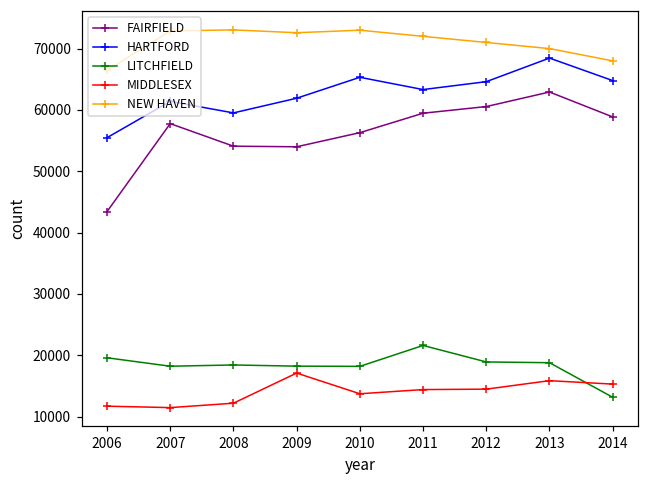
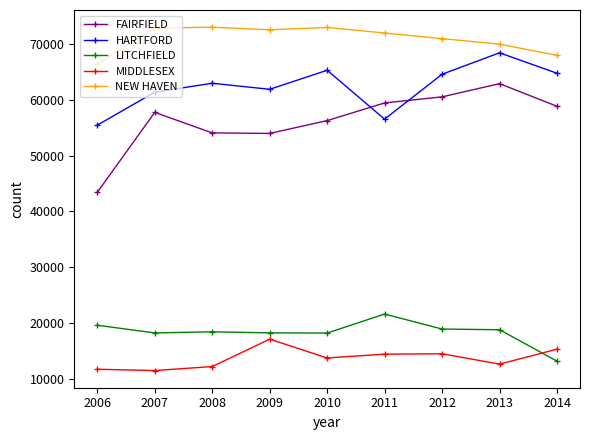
  {
    "FAIRFIELD": {
      "2006": 43000,
      "2007": 58000,
      "2008": 54000,
      "2009": 54000,
      "2010": 56000,
      "2011": 59000,
      "2012": 61000,
      "2013": 63000,
      "2014": 59000
    },
    "HARTFORD": {
      "2006": 55000,
-     "2008": 60000,
+     "2008": 63000,
      "2009": 62000,
      "2010": 65000,
-     "2011": 63000,
+     "2011": 57000,
      "2012": 65000,
      "2013": 68000,
      "2014": 65000
    },
    "LITCHFIELD": {
      "2006": 20000,
      "2007": 18000,
      "2008": 18000,
      "2009": 18000,
      "2010": 18000,
      "2011": 22000,
      "2012": 19000,
      "2013": 19000,
      "2014": 13000
    },
    "MIDDLESEX": {
      "2006": 12000,
      "2007": 11000,
      "2008": 12000,
      "2009": 17000,
      "2010": 14000,
      "2011": 14000,
      "2012": 14000,
-     "2013": 16000,
+     "2013": 13000,
      "2014": 15000
    },
    "NEW HAVEN": {
      "2008": 73000,
      "2009": 73000,
      "2010": 73000,
      "2011": 72000,
      "2012": 71000,
      "2013": 70000,
      "2014": 68000
    }
  }
